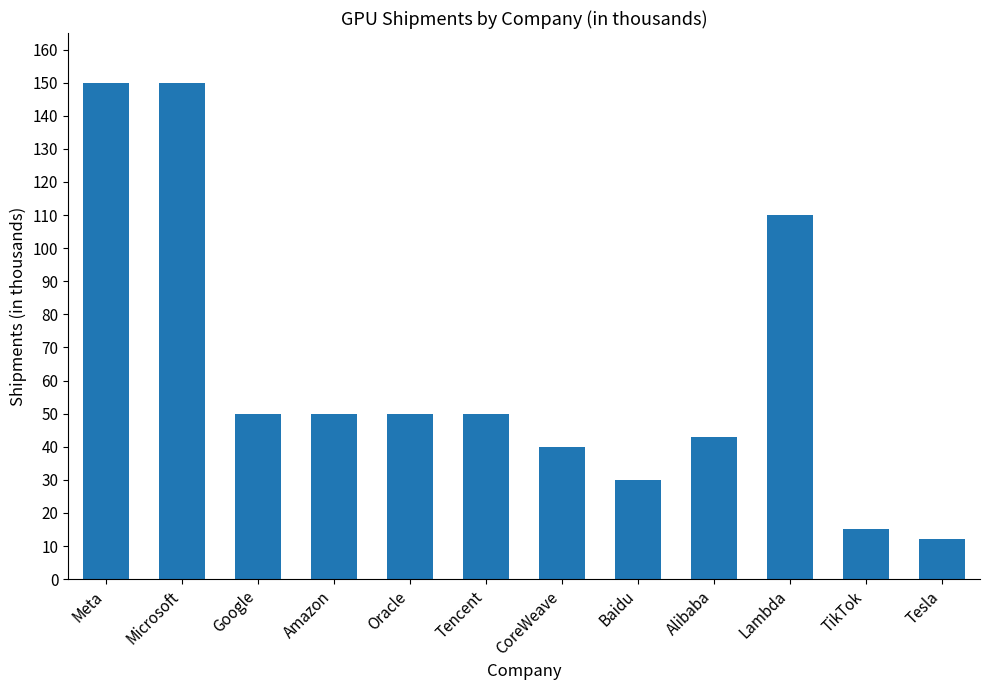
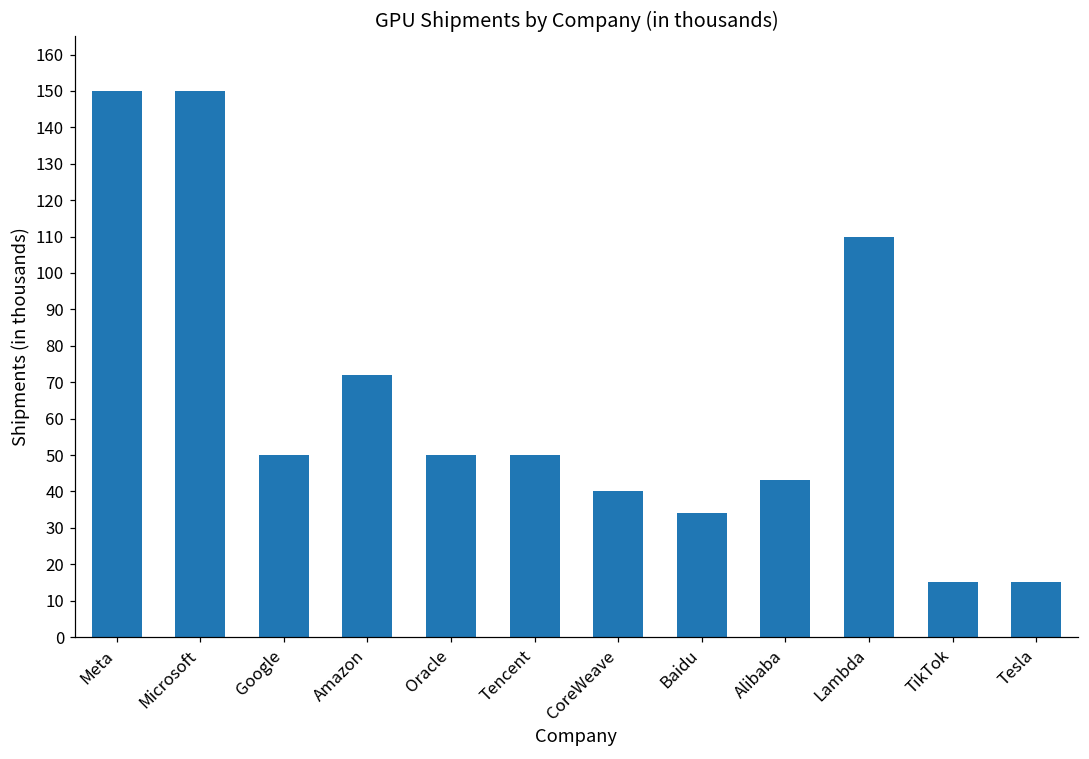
  {
    "Meta": 150,
    "Microsoft": 150,
    "Google": 50,
-   "Amazon": 50,
+   "Amazon": 72,
    "Oracle": 50,
    "Tencent": 50,
    "CoreWeave": 40,
-   "Baidu": 30,
+   "Baidu": 34,
    "Alibaba": 43,
    "Lambda": 110,
    "TikTok": 15,
-   "Tesla": 12
+   "Tesla": 15
  }
